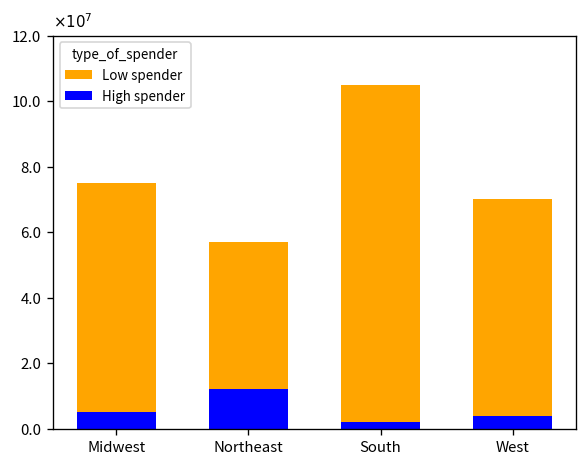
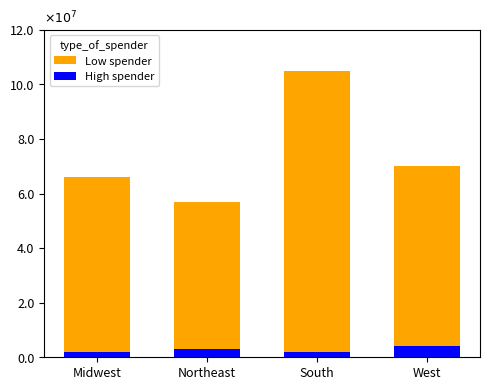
  {
    "Low spender": {
-     "Midwest": 7.5,
+     "Midwest": 6.6,
      "Northeast": 5.7,
      "South": 10.5,
      "West": 7.0
    },
    "High spender": {
-     "Midwest": 0.5,
-     "Northeast": 1.2
+     "Midwest": 0.2,
+     "Northeast": 0.3
    }
  }
